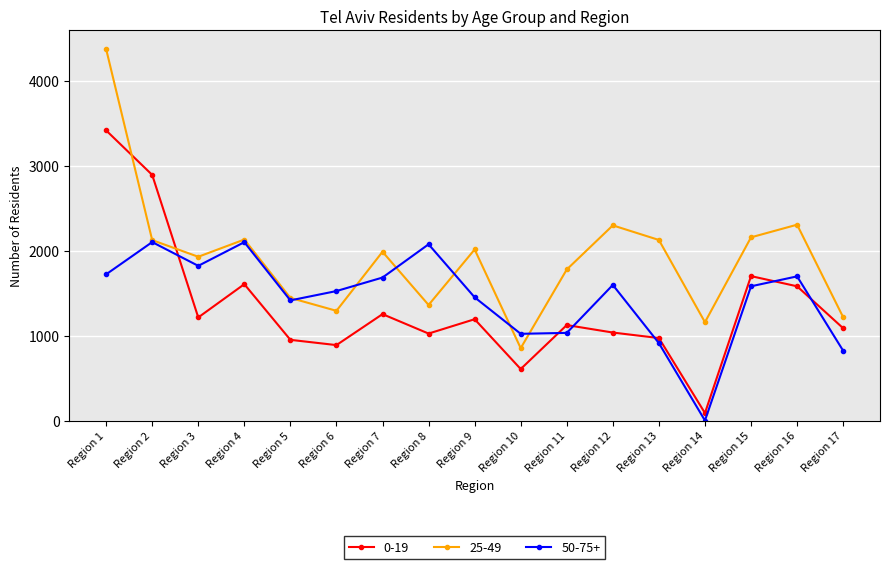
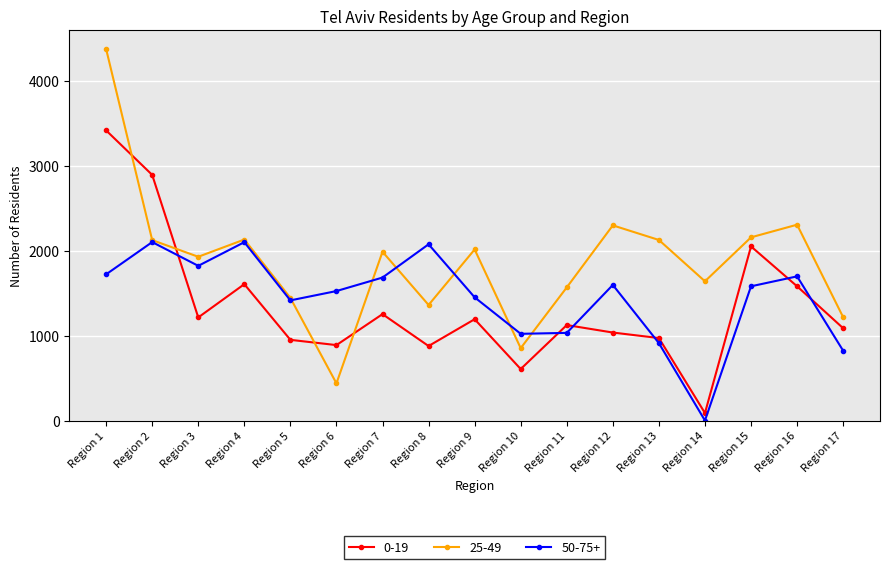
  {
    "0-19": {
      "Region 1": 3400,
      "Region 2": 2900,
      "Region 3": 1200,
      "Region 4": 1600,
      "Region 5": 1000,
      "Region 6": 900,
      "Region 7": 1300,
-     "Region 8": 1000,
+     "Region 8": 900,
      "Region 9": 1200,
      "Region 10": 600,
      "Region 11": 1100,
      "Region 12": 1000,
      "Region 13": 1000,
      "Region 14": 100,
-     "Region 15": 1700,
+     "Region 15": 2100,
      "Region 16": 1600,
      "Region 17": 1100
    },
    "25-49": {
      "Region 1": 4400,
      "Region 3": 1900,
      "Region 4": 2100,
-     "Region 6": 1300,
+     "Region 6": 400,
      "Region 7": 2000,
      "Region 8": 1400,
      "Region 9": 2000,
      "Region 10": 900,
-     "Region 11": 1800,
+     "Region 11": 1600,
      "Region 12": 2300,
      "Region 13": 2100,
-     "Region 14": 1200,
+     "Region 14": 1600,
      "Region 15": 2200,
      "Region 16": 2300,
      "Region 17": 1200
    },
    "50-75+": {
      "Region 1": 1700,
      "Region 3": 1800,
      "Region 4": 2100,
      "Region 6": 1500,
      "Region 7": 1700,
      "Region 8": 2100,
      "Region 9": 1500,
      "Region 10": 1000,
      "Region 11": 1000,
      "Region 12": 1600,
      "Region 13": 900,
      "Region 14": 0,
      "Region 15": 1600,
      "Region 16": 1700,
      "Region 17": 800
    }
  }
